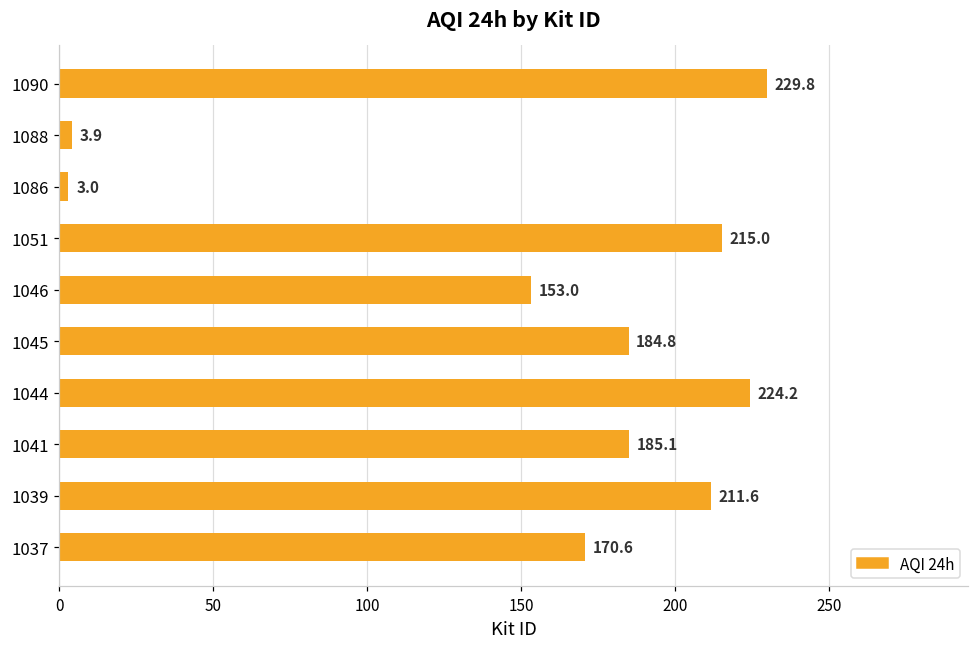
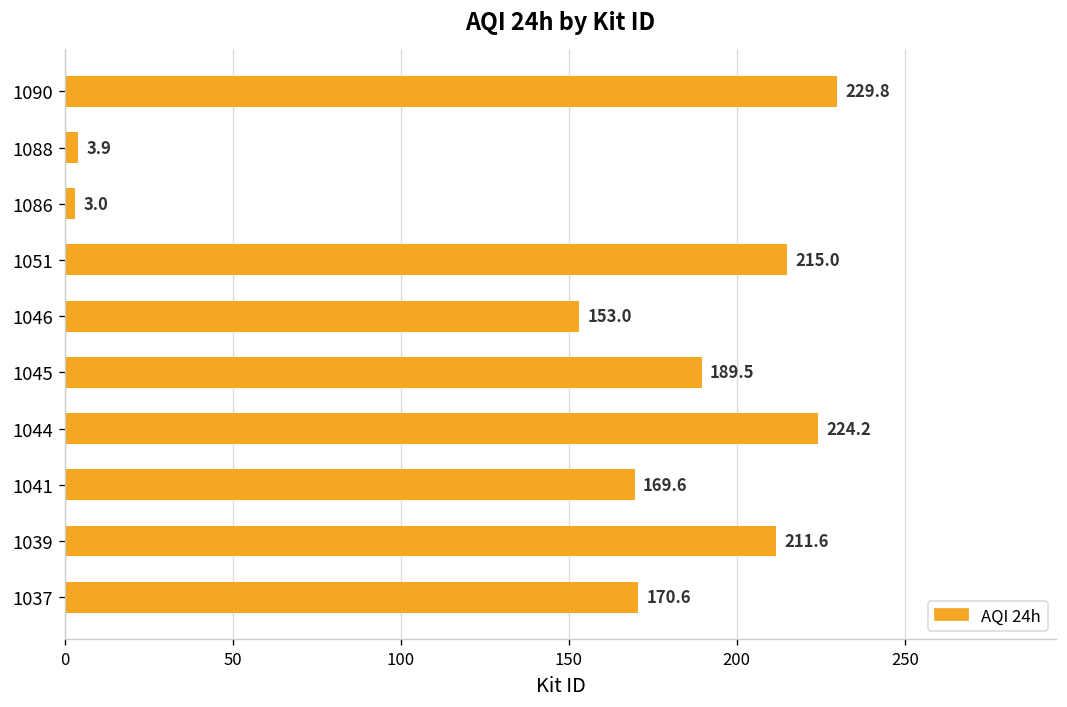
  {
    "1090": 229.8,
    "1088": 3.9,
    "1086": 3.0,
    "1051": 215.0,
    "1046": 153.0,
-   "1045": 184.8,
+   "1045": 189.5,
    "1044": 224.2,
-   "1041": 185.1,
+   "1041": 169.6,
    "1039": 211.6,
    "1037": 170.6
  }
